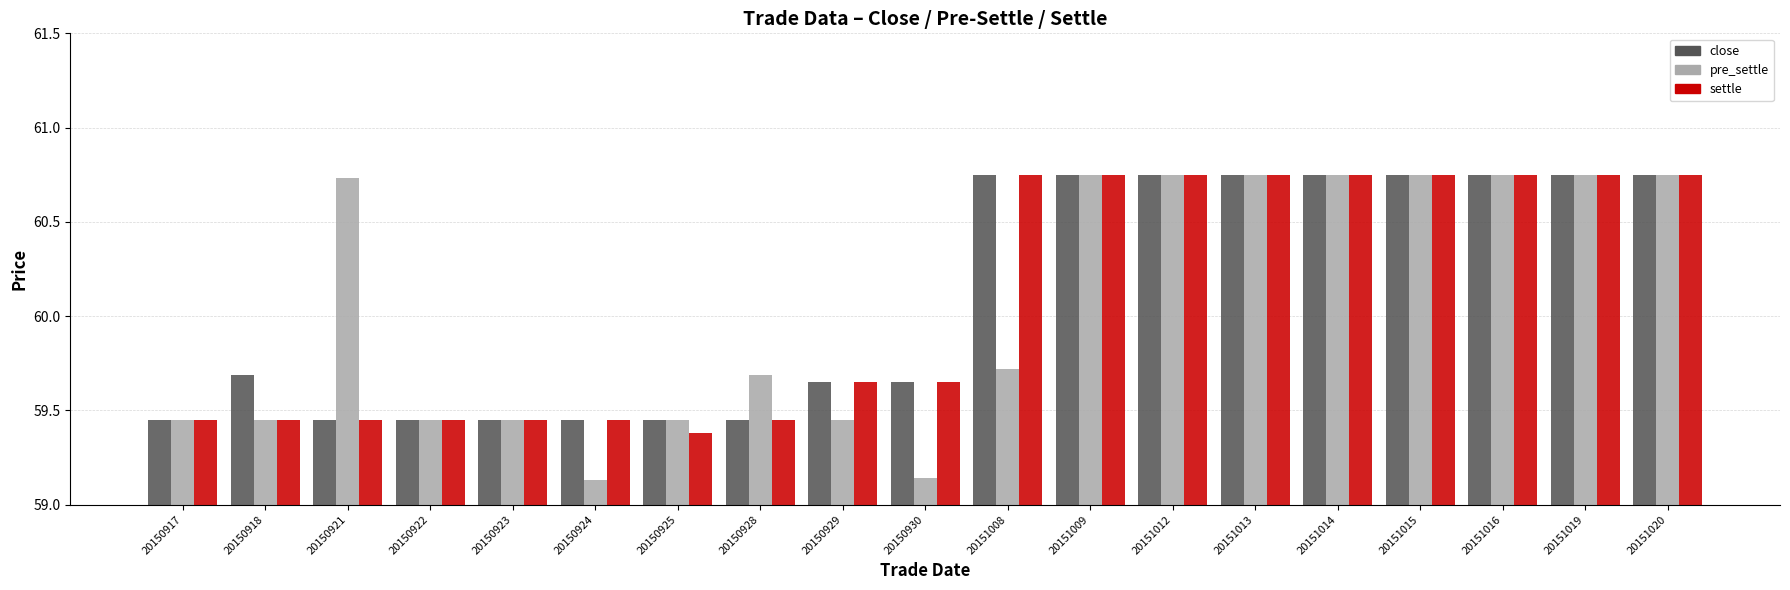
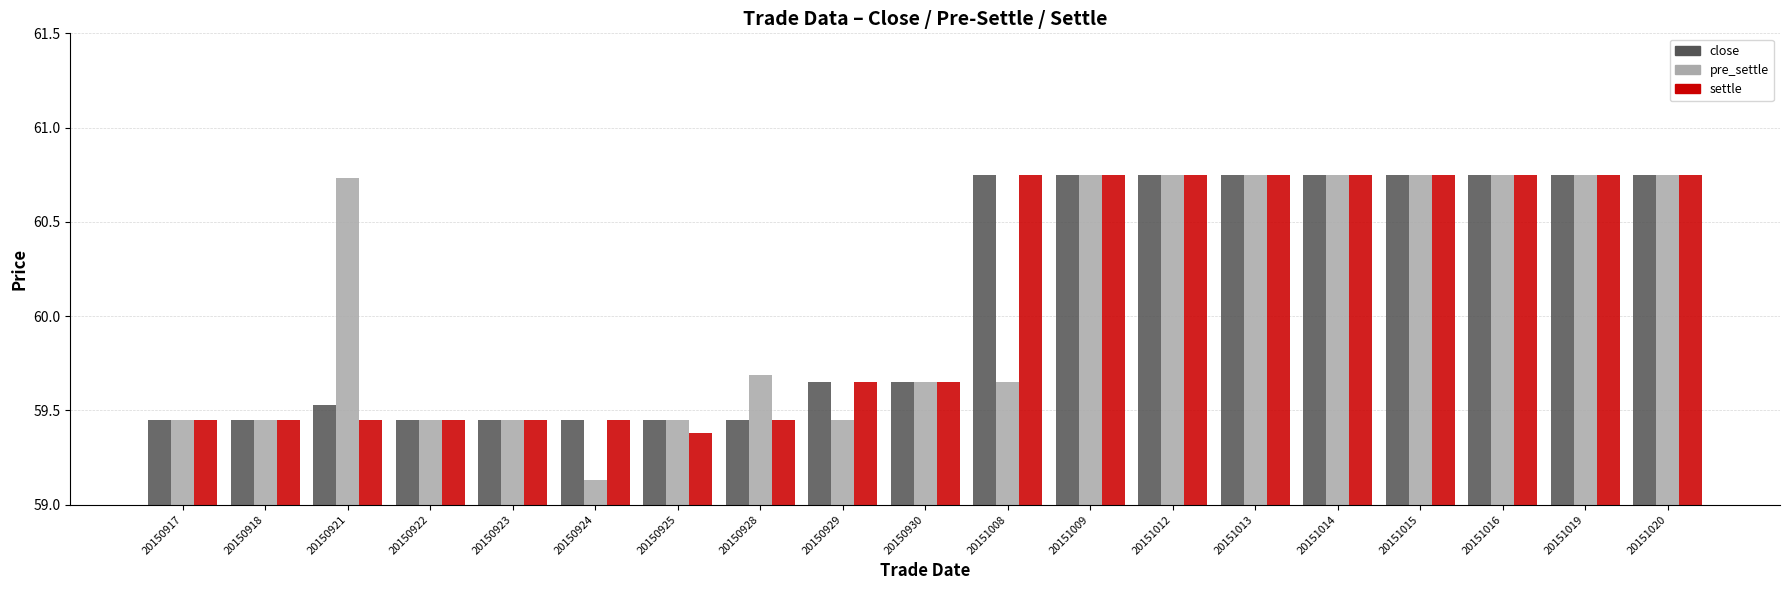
  {
    "close": {
      "20150917": 59.45,
-     "20150918": 59.69,
-     "20150921": 59.45,
+     "20150918": 59.45,
+     "20150921": 59.53,
      "20150922": 59.45,
      "20150923": 59.45,
      "20150924": 59.45,
      "20150925": 59.45,
      "20150928": 59.45,
      "20150929": 59.65,
      "20150930": 59.65,
      "20151008": 60.75,
      "20151009": 60.75,
      "20151012": 60.75,
      "20151013": 60.75,
      "20151014": 60.75,
      "20151015": 60.75,
      "20151016": 60.75,
      "20151019": 60.75,
      "20151020": 60.75
    },
    "pre_settle": {
      "20150917": 59.45,
      "20150918": 59.45,
      "20150921": 60.73,
      "20150922": 59.45,
      "20150923": 59.45,
      "20150924": 59.13,
      "20150925": 59.45,
      "20150928": 59.69,
      "20150929": 59.45,
-     "20150930": 59.14,
-     "20151008": 59.72,
+     "20150930": 59.65,
+     "20151008": 59.65,
      "20151009": 60.75,
      "20151012": 60.75,
      "20151013": 60.75,
      "20151014": 60.75,
      "20151015": 60.75,
      "20151016": 60.75,
      "20151019": 60.75,
      "20151020": 60.75
    },
    "settle": {
      "20150917": 59.45,
      "20150918": 59.45,
      "20150921": 59.45,
      "20150922": 59.45,
      "20150923": 59.45,
      "20150924": 59.45,
      "20150925": 59.38,
      "20150928": 59.45,
      "20150929": 59.65,
      "20150930": 59.65,
      "20151008": 60.75,
      "20151009": 60.75,
      "20151012": 60.75,
      "20151013": 60.75,
      "20151014": 60.75,
      "20151015": 60.75,
      "20151016": 60.75,
      "20151019": 60.75,
      "20151020": 60.75
    }
  }
